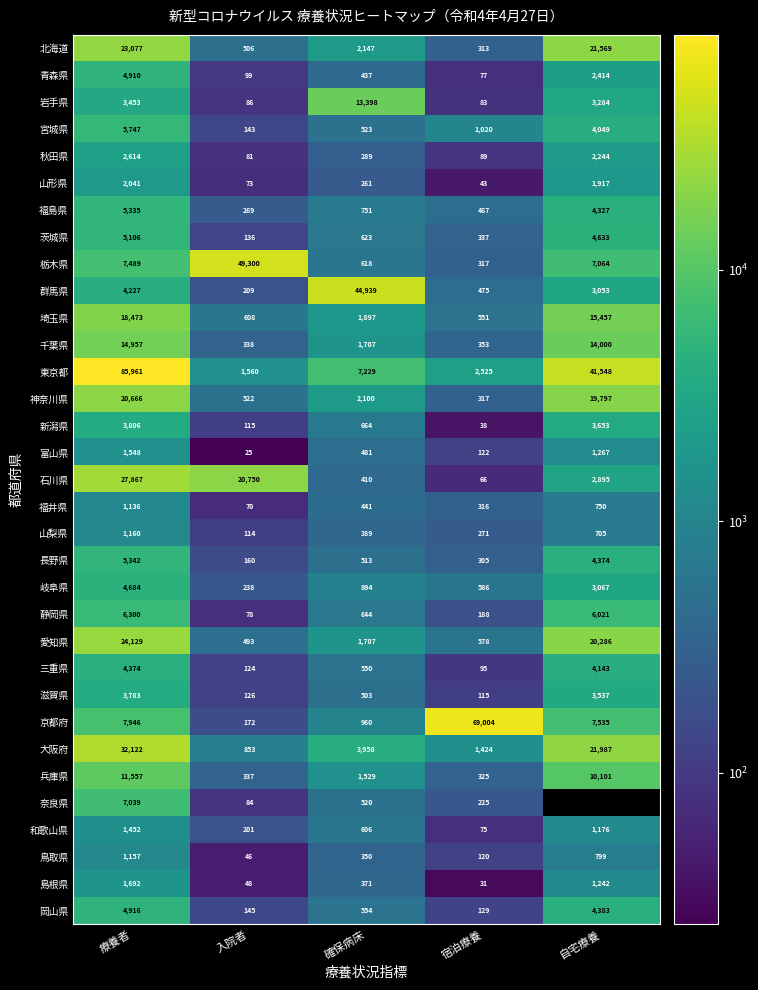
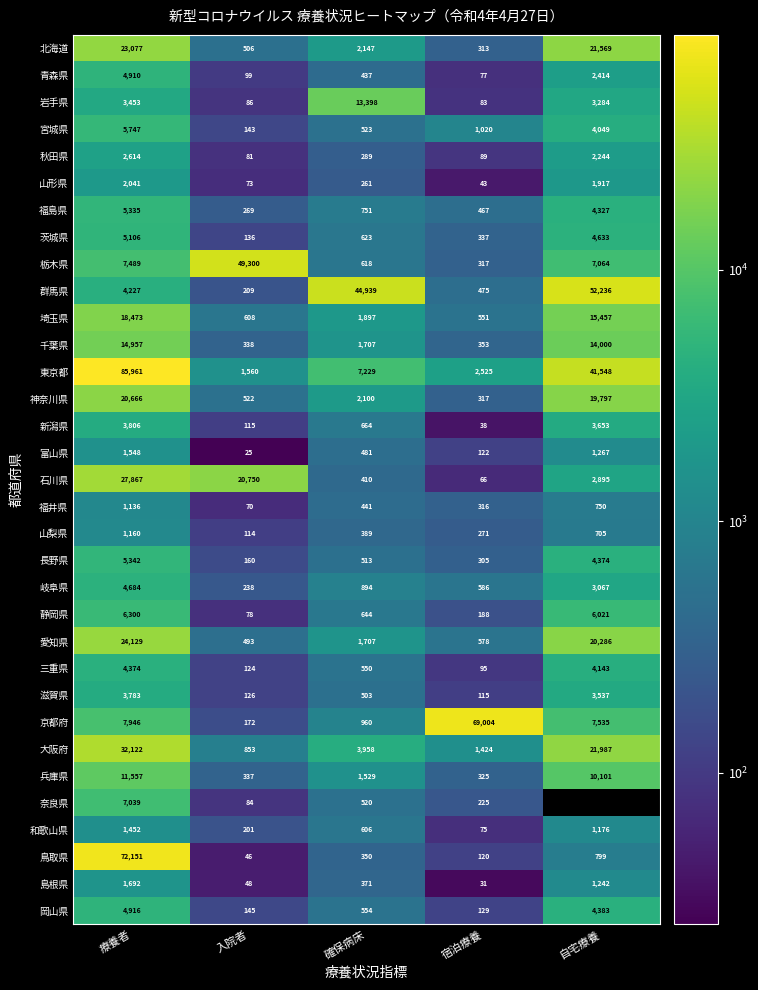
  {
    "北海道": {
      "療養者": "23,077",
      "入院者": "506",
      "確保病床": "2,147",
      "宿泊療養": "313",
      "自宅療養": "21,569"
    },
    "青森県": {
      "療養者": "4,910",
      "入院者": "99",
      "確保病床": "437",
      "宿泊療養": "77",
      "自宅療養": "2,414"
    },
    "岩手県": {
      "療養者": "3,453",
      "入院者": "86",
      "確保病床": "13,398",
      "宿泊療養": "83",
      "自宅療養": "3,284"
    },
    "宮城県": {
      "療養者": "5,747",
      "入院者": "143",
      "確保病床": "523",
      "宿泊療養": "1,020",
      "自宅療養": "4,049"
    },
    "秋田県": {
      "療養者": "2,614",
      "入院者": "81",
      "確保病床": "289",
      "宿泊療養": "89",
      "自宅療養": "2,244"
    },
    "山形県": {
      "療養者": "2,041",
      "入院者": "73",
      "確保病床": "261",
      "宿泊療養": "43",
      "自宅療養": "1,917"
    },
    "福島県": {
      "療養者": "5,335",
      "入院者": "269",
      "確保病床": "751",
      "宿泊療養": "467",
      "自宅療養": "4,327"
    },
    "茨城県": {
      "療養者": "5,106",
      "入院者": "136",
      "確保病床": "623",
      "宿泊療養": "337",
      "自宅療養": "4,633"
    },
    "栃木県": {
      "療養者": "7,489",
      "入院者": "49,300",
      "確保病床": "618",
      "宿泊療養": "317",
      "自宅療養": "7,064"
    },
    "群馬県": {
      "療養者": "4,227",
      "入院者": "209",
      "確保病床": "44,939",
      "宿泊療養": "475",
-     "自宅療養": "3,053"
+     "自宅療養": "52,236"
    },
    "埼玉県": {
      "療養者": "18,473",
      "入院者": "608",
      "確保病床": "1,897",
      "宿泊療養": "551",
      "自宅療養": "15,457"
    },
    "千葉県": {
      "療養者": "14,957",
      "入院者": "338",
      "確保病床": "1,707",
      "宿泊療養": "353",
      "自宅療養": "14,000"
    },
    "東京都": {
      "療養者": "85,961",
      "入院者": "1,560",
      "確保病床": "7,229",
      "宿泊療養": "2,525",
      "自宅療養": "41,548"
    },
    "神奈川県": {
      "療養者": "20,666",
      "入院者": "522",
      "確保病床": "2,100",
      "宿泊療養": "317",
      "自宅療養": "19,797"
    },
    "新潟県": {
      "療養者": "3,806",
      "入院者": "115",
      "確保病床": "664",
      "宿泊療養": "38",
      "自宅療養": "3,653"
    },
    "富山県": {
      "療養者": "1,548",
      "入院者": "25",
      "確保病床": "481",
      "宿泊療養": "122",
      "自宅療養": "1,267"
    },
    "石川県": {
      "療養者": "27,867",
      "入院者": "20,750",
      "確保病床": "410",
      "宿泊療養": "66",
      "自宅療養": "2,895"
    },
    "福井県": {
      "療養者": "1,136",
      "入院者": "70",
      "確保病床": "441",
      "宿泊療養": "316",
      "自宅療養": "750"
    },
    "山梨県": {
      "療養者": "1,160",
      "入院者": "114",
      "確保病床": "389",
      "宿泊療養": "271",
      "自宅療養": "705"
    },
    "長野県": {
      "療養者": "5,342",
      "入院者": "160",
      "確保病床": "513",
      "宿泊療養": "305",
      "自宅療養": "4,374"
    },
    "岐阜県": {
      "療養者": "4,684",
      "入院者": "238",
      "確保病床": "894",
      "宿泊療養": "586",
      "自宅療養": "3,067"
    },
    "静岡県": {
      "療養者": "6,300",
      "入院者": "78",
      "確保病床": "644",
      "宿泊療養": "188",
      "自宅療養": "6,021"
    },
    "愛知県": {
      "療養者": "24,129",
      "入院者": "493",
      "確保病床": "1,707",
      "宿泊療養": "578",
      "自宅療養": "20,286"
    },
    "三重県": {
      "療養者": "4,374",
      "入院者": "124",
      "確保病床": "550",
      "宿泊療養": "95",
      "自宅療養": "4,143"
    },
    "滋賀県": {
      "療養者": "3,783",
      "入院者": "126",
      "確保病床": "503",
      "宿泊療養": "115",
      "自宅療養": "3,537"
    },
    "京都府": {
      "療養者": "7,946",
      "入院者": "172",
      "確保病床": "960",
      "宿泊療養": "69,004",
      "自宅療養": "7,535"
    },
    "大阪府": {
      "療養者": "32,122",
      "入院者": "853",
      "確保病床": "3,958",
      "宿泊療養": "1,424",
      "自宅療養": "21,987"
    },
    "兵庫県": {
      "療養者": "11,557",
      "入院者": "337",
      "確保病床": "1,529",
      "宿泊療養": "325",
      "自宅療養": "10,101"
    },
    "奈良県": {
      "療養者": "7,039",
      "入院者": "84",
      "確保病床": "520",
      "宿泊療養": "225"
    },
    "和歌山県": {
      "療養者": "1,452",
      "入院者": "201",
      "確保病床": "606",
      "宿泊療養": "75",
      "自宅療養": "1,176"
    },
    "鳥取県": {
-     "療養者": "1,157",
+     "療養者": "72,151",
      "入院者": "46",
      "確保病床": "350",
      "宿泊療養": "120",
      "自宅療養": "799"
    },
    "島根県": {
      "療養者": "1,692",
      "入院者": "48",
      "確保病床": "371",
      "宿泊療養": "31",
      "自宅療養": "1,242"
    },
    "岡山県": {
      "療養者": "4,916",
      "入院者": "145",
      "確保病床": "554",
      "宿泊療養": "129",
      "自宅療養": "4,383"
    }
  }
